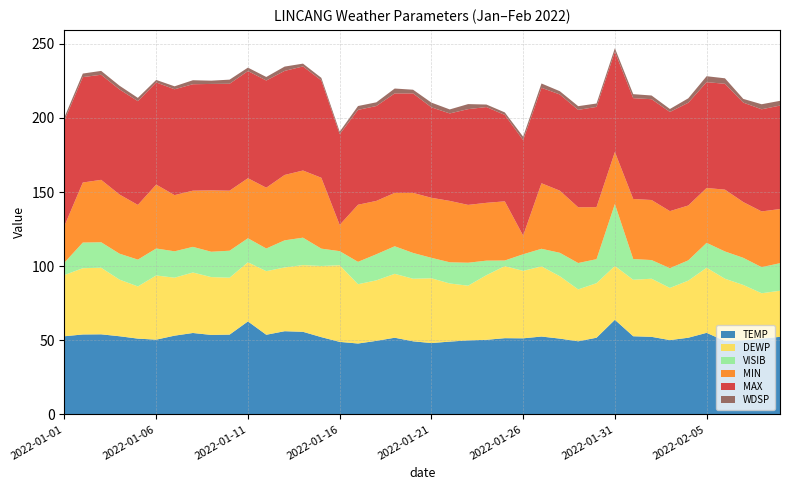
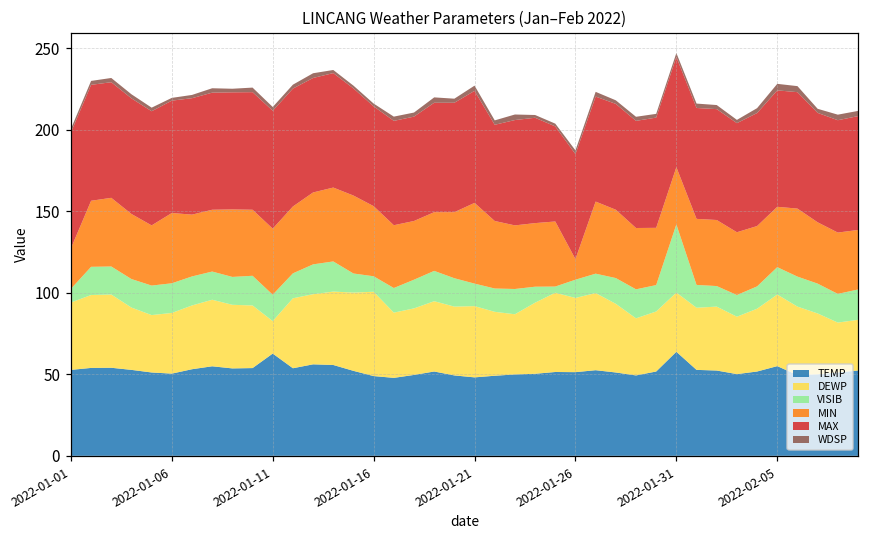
  {
    "TEMP": {
      "2022-01-01": 53,
      "2022-01-06": 50,
      "2022-01-11": 63,
      "2022-01-16": 49,
      "2022-01-21": 48,
      "2022-01-26": 51,
      "2022-01-31": 64,
      "2022-02-05": 55
    },
    "DEWP": {
      "2022-01-01": 41,
-     "2022-01-06": 43,
-     "2022-01-11": 40,
+     "2022-01-06": 37,
+     "2022-01-11": 20,
      "2022-01-16": 52,
      "2022-01-21": 44,
      "2022-01-26": 46,
      "2022-01-31": 36,
      "2022-02-05": 44
    },
    "VISIB": {
      "2022-01-01": 8,
      "2022-01-06": 18,
      "2022-01-11": 16,
      "2022-01-16": 10,
      "2022-01-21": 14,
      "2022-01-26": 11,
      "2022-01-31": 42,
      "2022-02-05": 17
    },
    "MIN": {
      "2022-01-01": 25,
      "2022-01-06": 43,
      "2022-01-11": 41,
-     "2022-01-16": 18,
-     "2022-01-21": 41,
+     "2022-01-16": 43,
+     "2022-01-21": 50,
      "2022-01-26": 13,
      "2022-01-31": 35,
      "2022-02-05": 37
    },
    "MAX": {
      "2022-01-01": 71,
      "2022-01-11": 72,
-     "2022-01-21": 61,
+     "2022-01-21": 69,
      "2022-01-26": 64,
      "2022-01-31": 68,
      "2022-02-05": 71
    },
    "WDSP": {
      "2022-01-01": 2,
      "2022-01-11": 2,
      "2022-01-21": 3,
      "2022-01-26": 2,
      "2022-01-31": 2,
      "2022-02-05": 4
    }
  }
